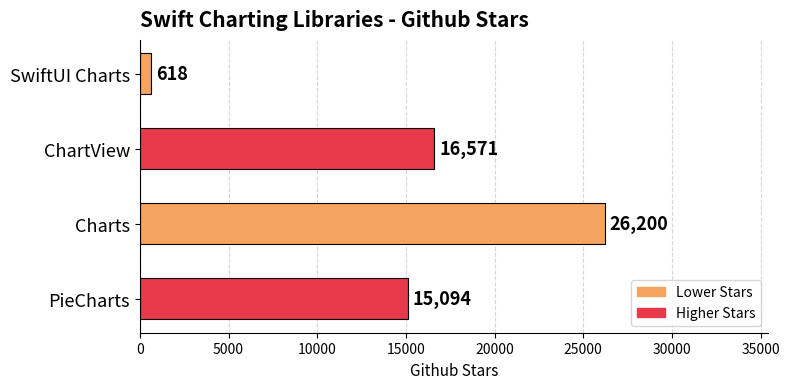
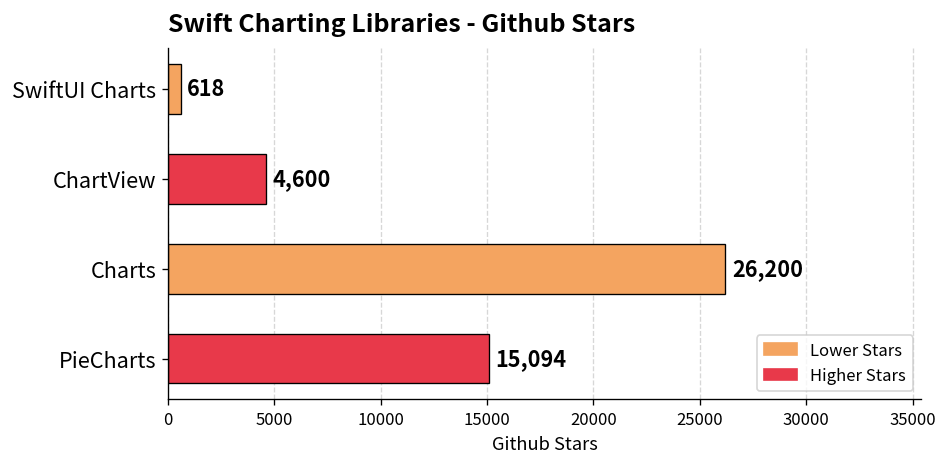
  {
    "SwiftUI Charts": "618",
-   "ChartView": "16,571",
+   "ChartView": "4,600",
    "Charts": "26,200",
    "PieCharts": "15,094"
  }
